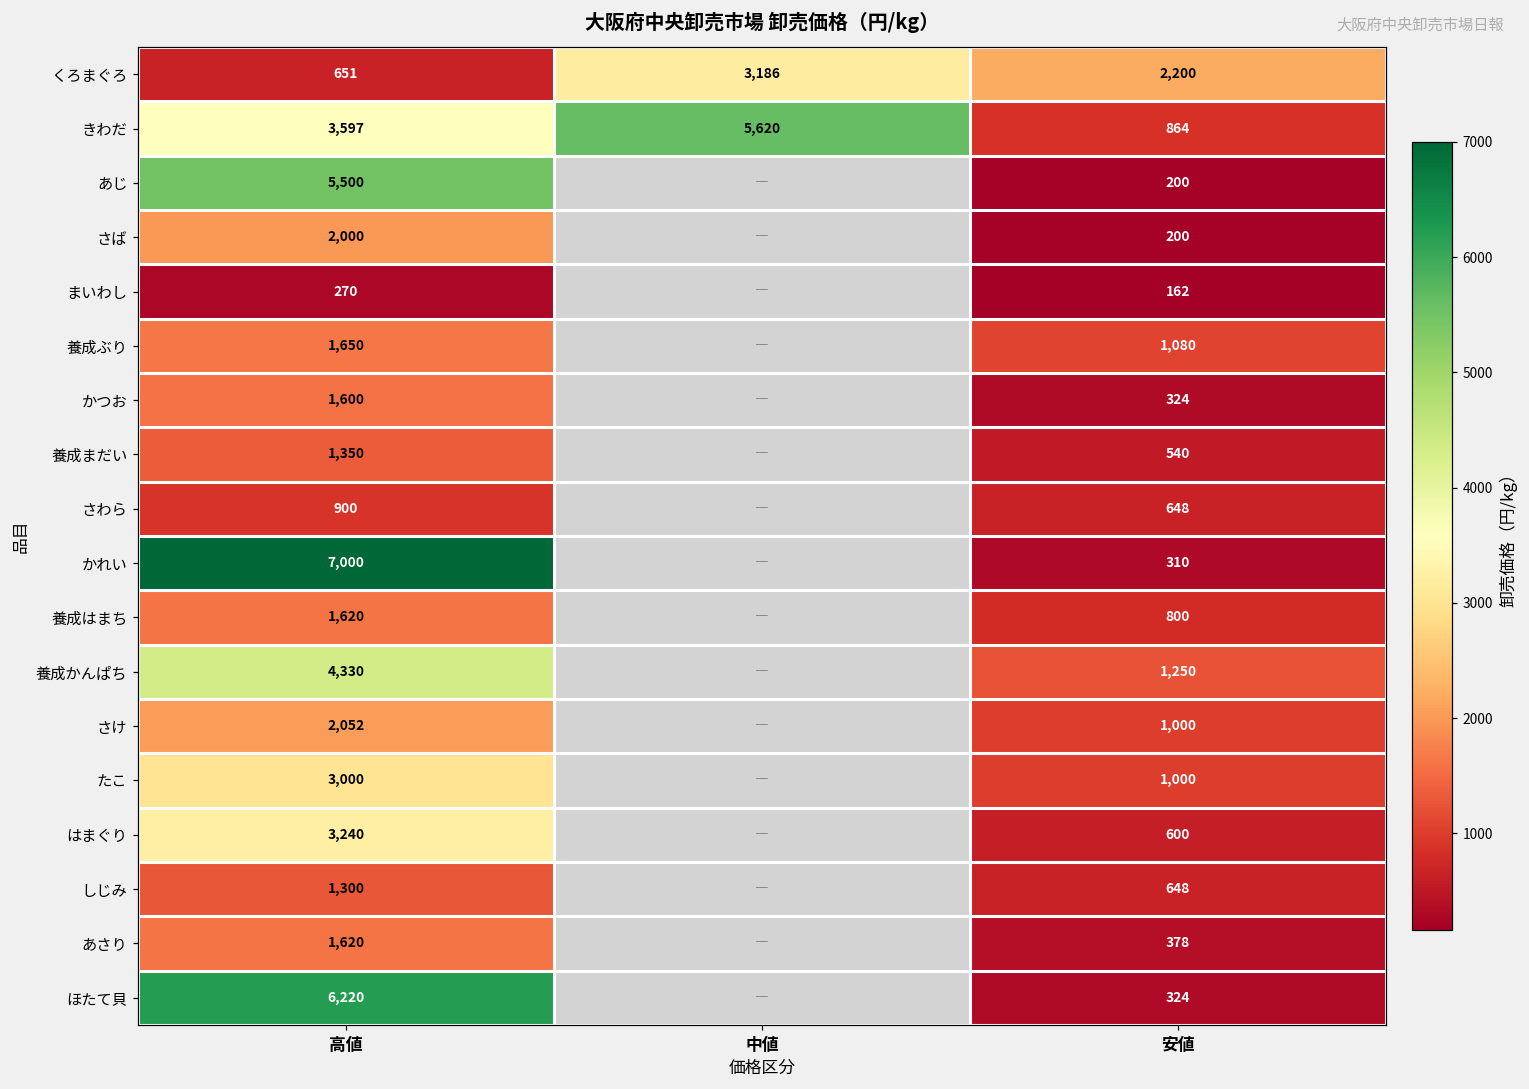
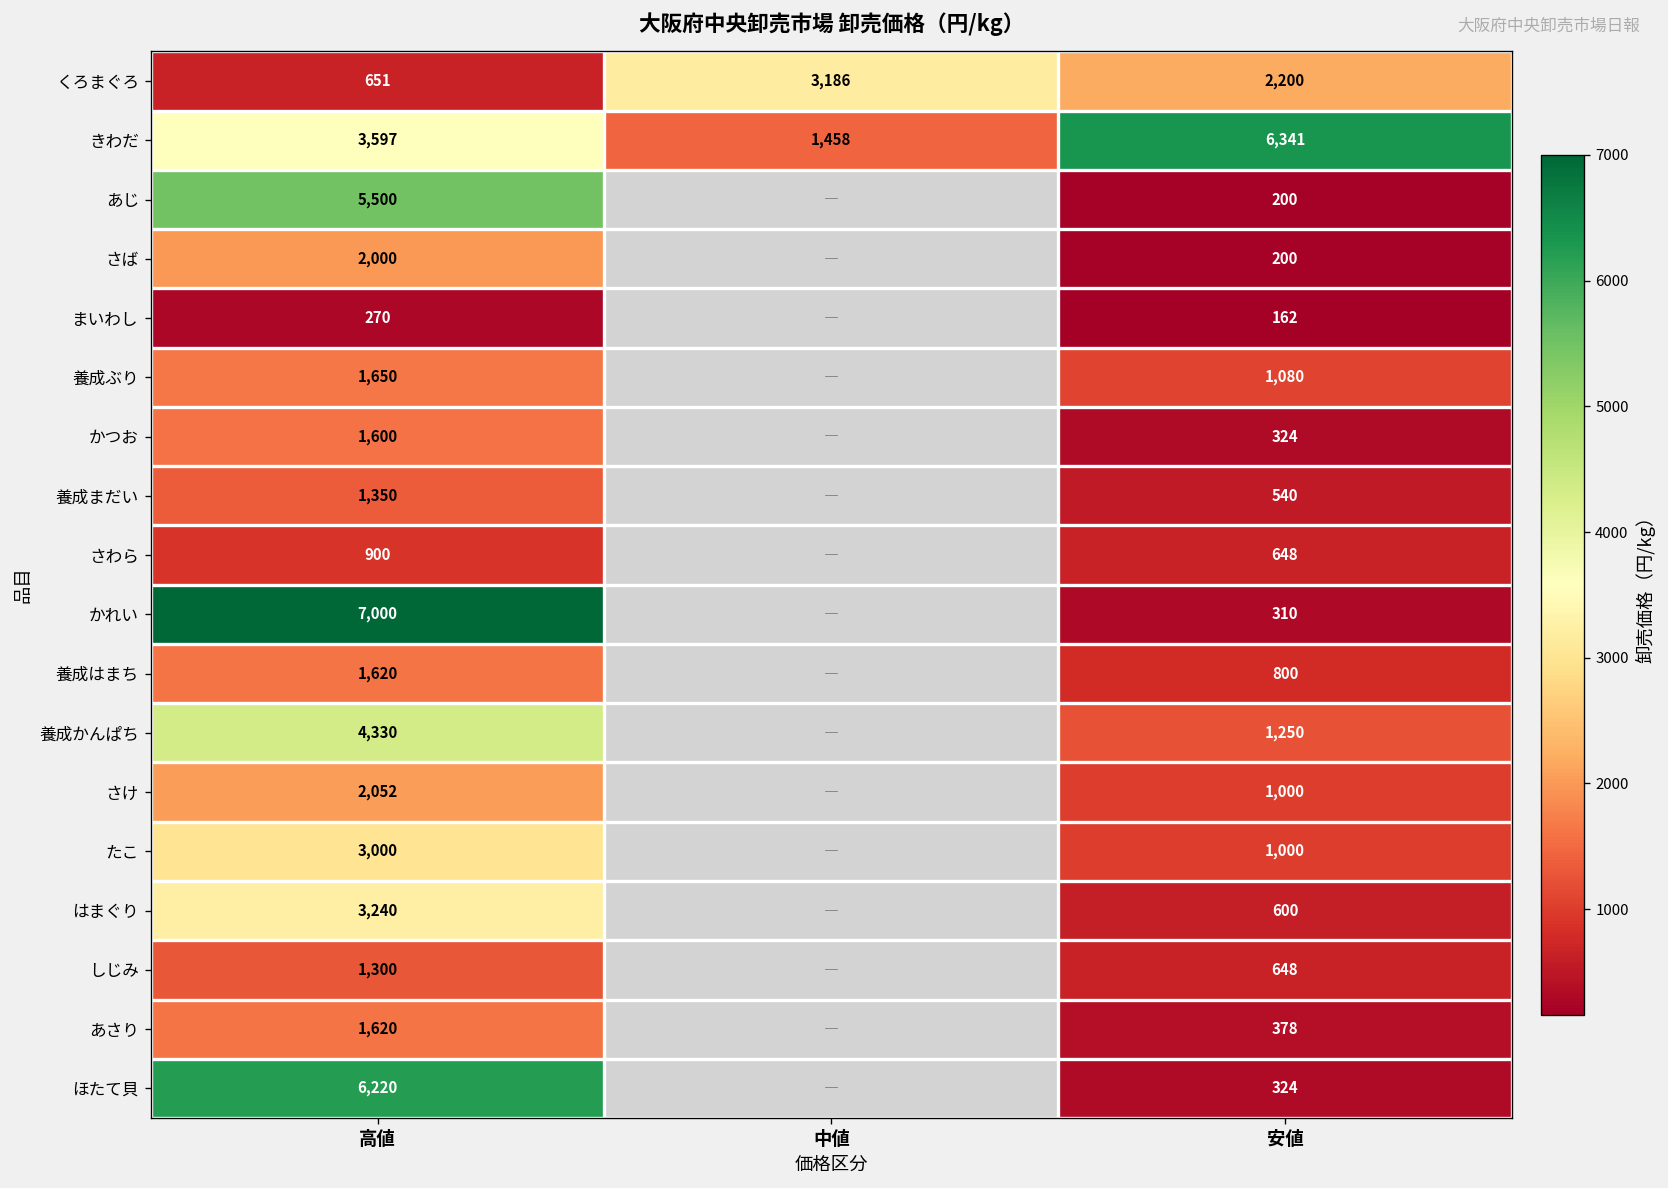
  {
    "くろまぐろ": {
      "高値": "651",
      "中値": "3,186",
      "安値": "2,200"
    },
    "きわだ": {
      "高値": "3,597",
-     "中値": "5,620",
-     "安値": "864"
+     "中値": "1,458",
+     "安値": "6,341"
    },
    "あじ": {
      "高値": "5,500",
      "安値": "200"
    },
    "さば": {
      "高値": "2,000",
      "安値": "200"
    },
    "まいわし": {
      "高値": "270",
      "安値": "162"
    },
    "養成ぶり": {
      "高値": "1,650",
      "安値": "1,080"
    },
    "かつお": {
      "高値": "1,600",
      "安値": "324"
    },
    "養成まだい": {
      "高値": "1,350",
      "安値": "540"
    },
    "さわら": {
      "高値": "900",
      "安値": "648"
    },
    "かれい": {
      "高値": "7,000",
      "安値": "310"
    },
    "養成はまち": {
      "高値": "1,620",
      "安値": "800"
    },
    "養成かんぱち": {
      "高値": "4,330",
      "安値": "1,250"
    },
    "さけ": {
      "高値": "2,052",
      "安値": "1,000"
    },
    "たこ": {
      "高値": "3,000",
      "安値": "1,000"
    },
    "はまぐり": {
      "高値": "3,240",
      "安値": "600"
    },
    "しじみ": {
      "高値": "1,300",
      "安値": "648"
    },
    "あさり": {
      "高値": "1,620",
      "安値": "378"
    },
    "ほたて貝": {
      "高値": "6,220",
      "安値": "324"
    }
  }
